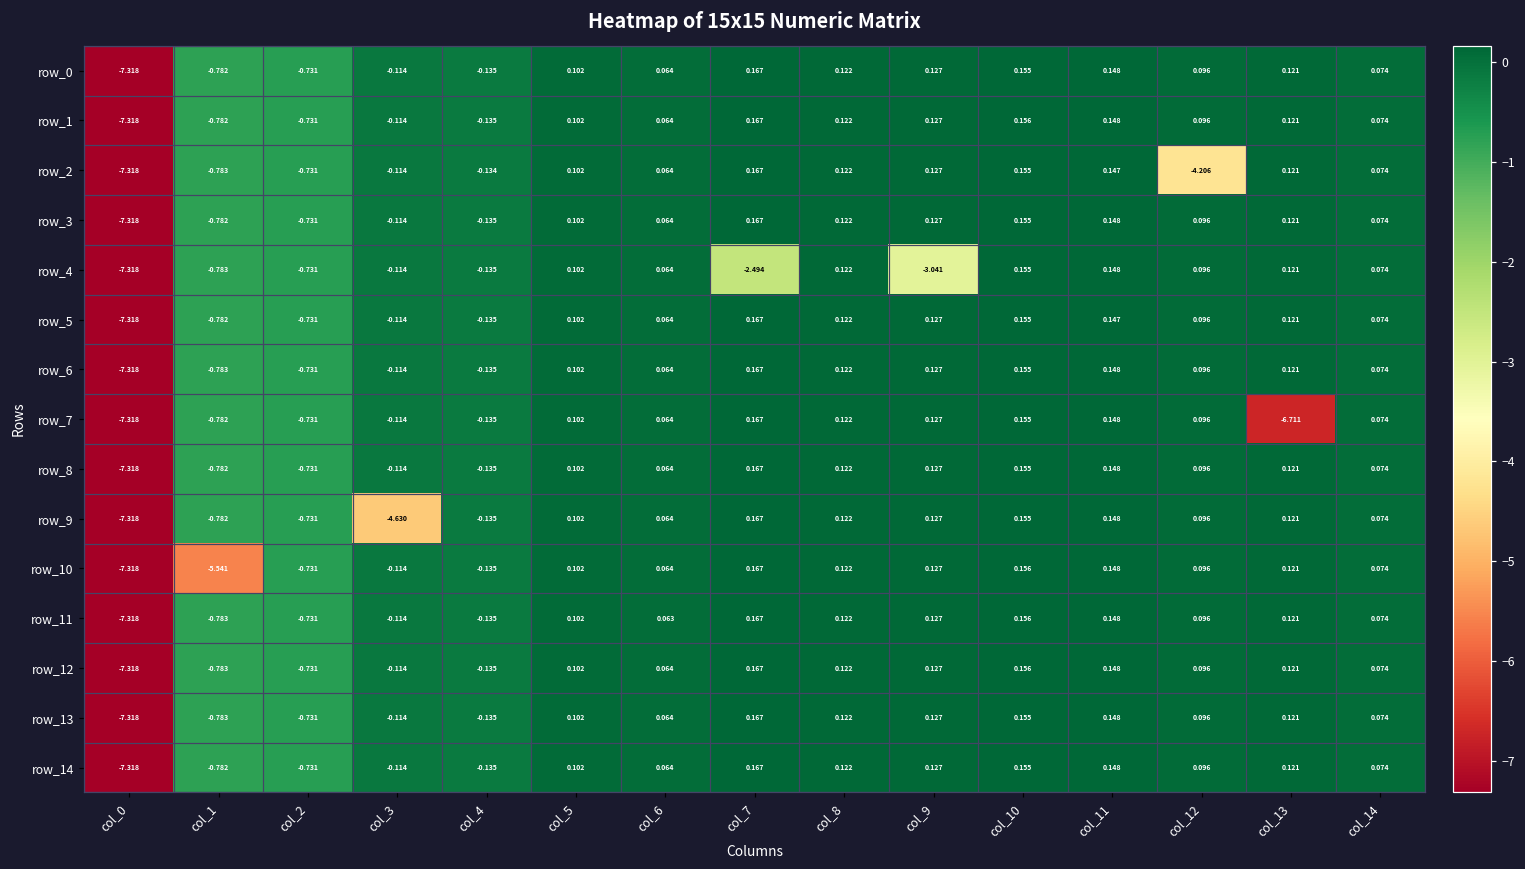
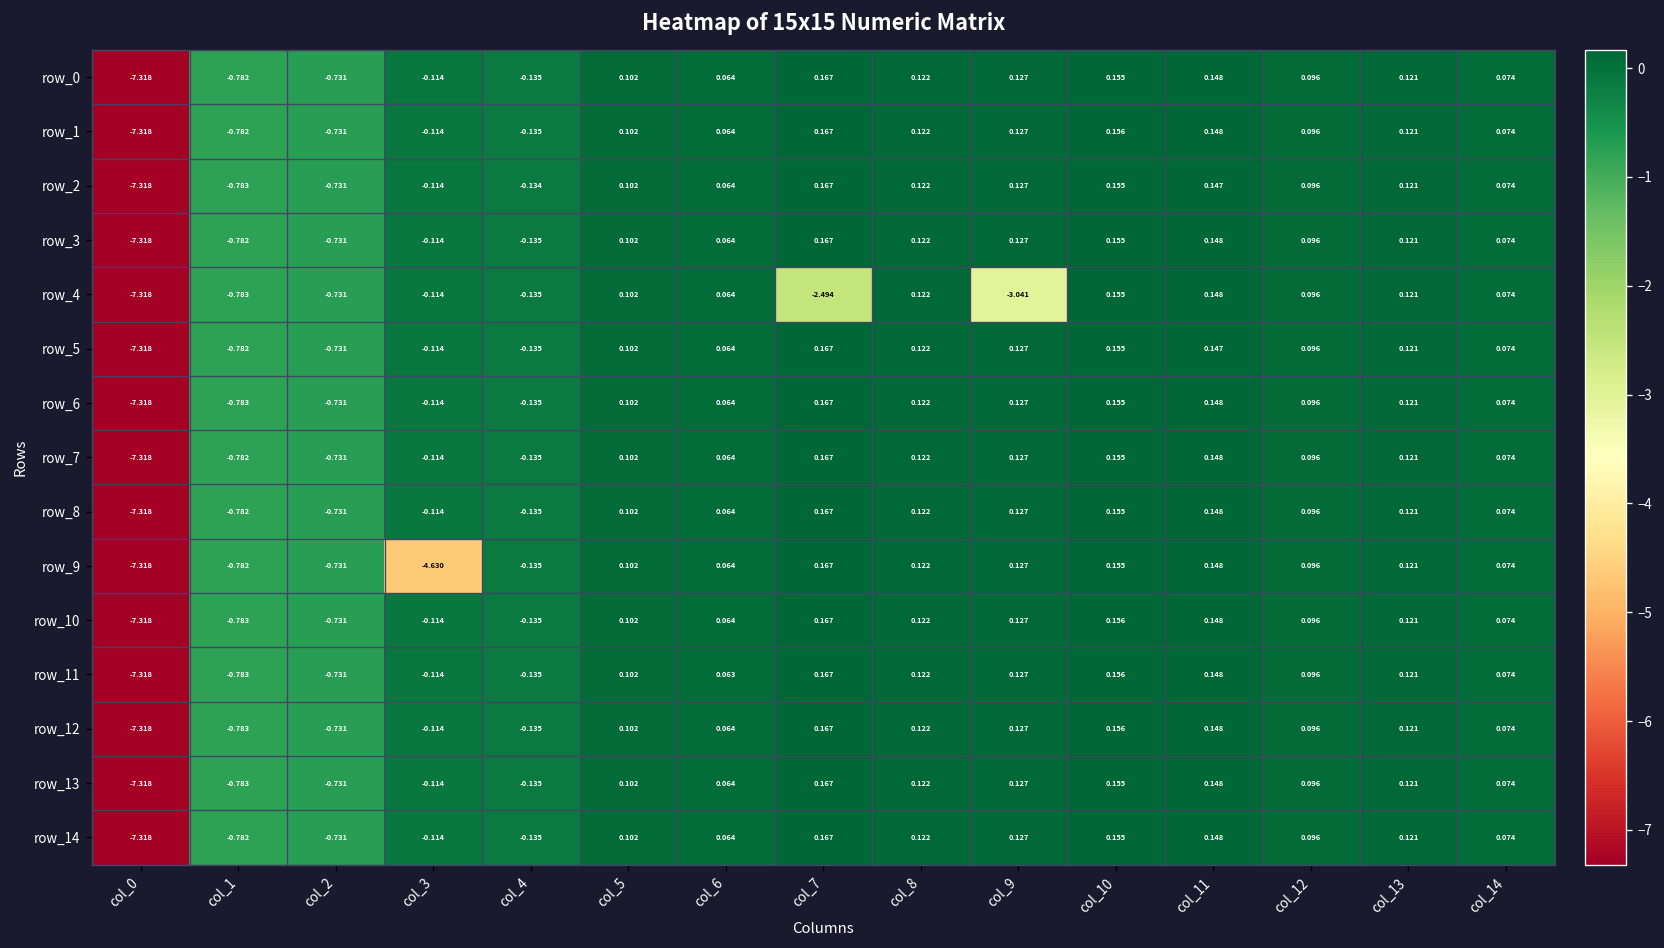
  {
    "row_2": {
      "col_0": -7.318,
      "col_1": -0.783,
      "col_2": -0.731,
      "col_3": -0.114,
      "col_4": -0.134,
      "col_5": 0.102,
      "col_6": 0.064,
      "col_7": 0.167,
      "col_8": 0.122,
      "col_9": 0.127,
      "col_10": 0.155,
      "col_11": 0.147,
-     "col_12": -4.206,
+     "col_12": 0.096,
      "col_13": 0.121,
      "col_14": 0.074
    },
    "row_7": {
      "col_0": -7.318,
      "col_1": -0.782,
      "col_2": -0.731,
      "col_3": -0.114,
      "col_4": -0.135,
      "col_5": 0.102,
      "col_6": 0.064,
      "col_7": 0.167,
      "col_8": 0.122,
      "col_9": 0.127,
      "col_10": 0.155,
      "col_11": 0.148,
      "col_12": 0.096,
-     "col_13": -6.711,
+     "col_13": 0.121,
      "col_14": 0.074
    },
    "row_10": {
      "col_0": -7.318,
-     "col_1": -5.541,
+     "col_1": -0.783,
      "col_2": -0.731,
      "col_3": -0.114,
      "col_4": -0.135,
      "col_5": 0.102,
      "col_6": 0.064,
      "col_7": 0.167,
      "col_8": 0.122,
      "col_9": 0.127,
      "col_10": 0.156,
      "col_11": 0.148,
      "col_12": 0.096,
      "col_13": 0.121,
      "col_14": 0.074
    }
  }
